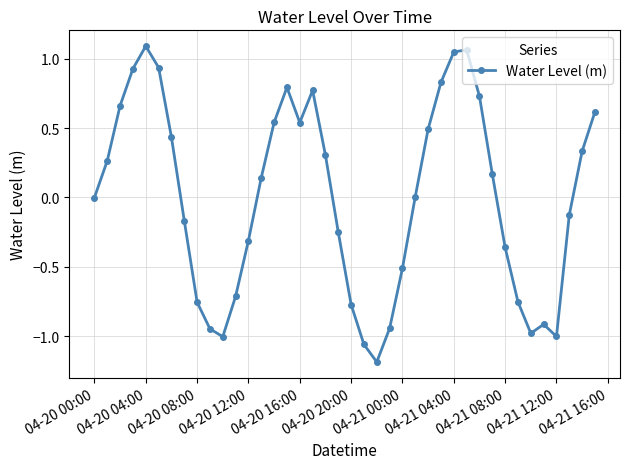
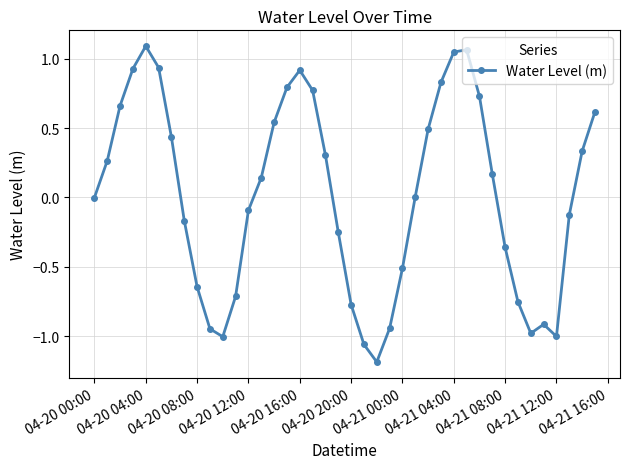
  {
    "04-20 00:00": 0.00,
    "04-20 04:00": 1.09,
-   "04-20 08:00": -0.76,
-   "04-20 12:00": -0.31,
-   "04-20 16:00": 0.54,
+   "04-20 08:00": -0.64,
+   "04-20 12:00": -0.09,
+   "04-20 16:00": 0.92,
    "04-20 20:00": -0.77,
    "04-21 00:00": -0.51,
    "04-21 04:00": 1.05,
    "04-21 08:00": -0.36,
    "04-21 12:00": -1.00
  }
